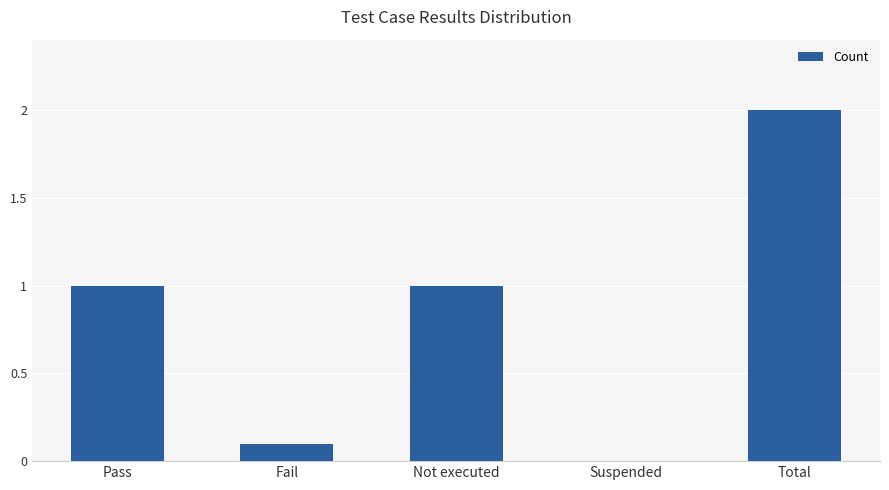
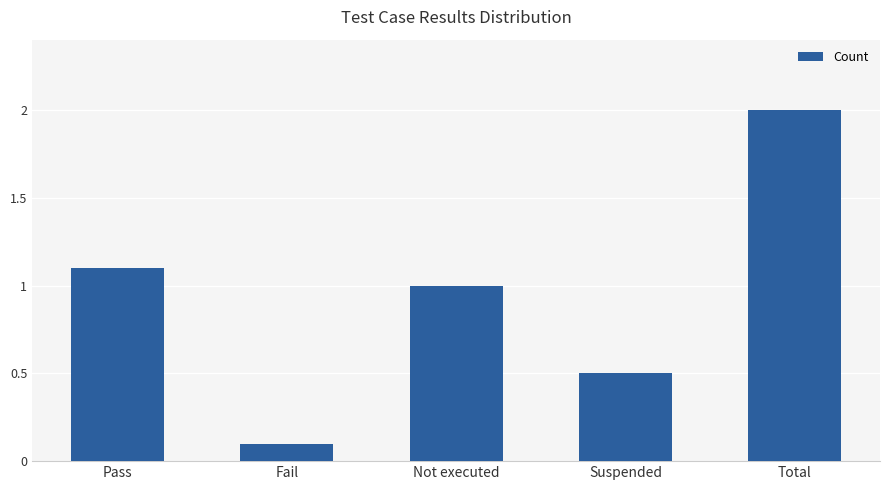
  {
-   "Pass": 1.0,
+   "Pass": 1.1,
    "Fail": 0.1,
    "Not executed": 1.0,
-   "Suspended": 0.0,
+   "Suspended": 0.5,
    "Total": 2.0
  }
